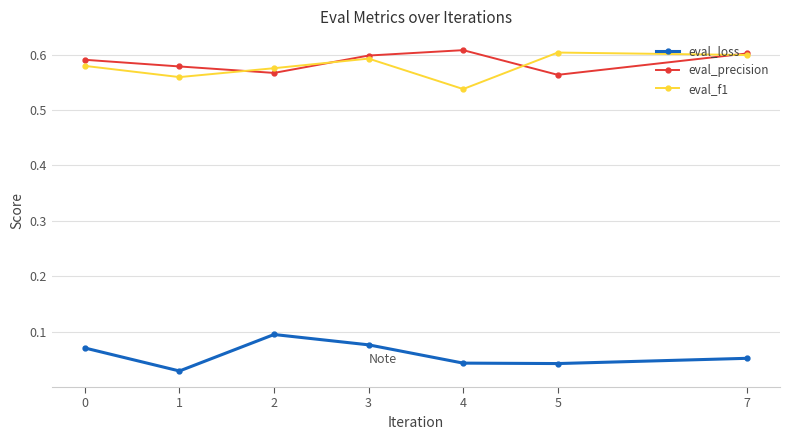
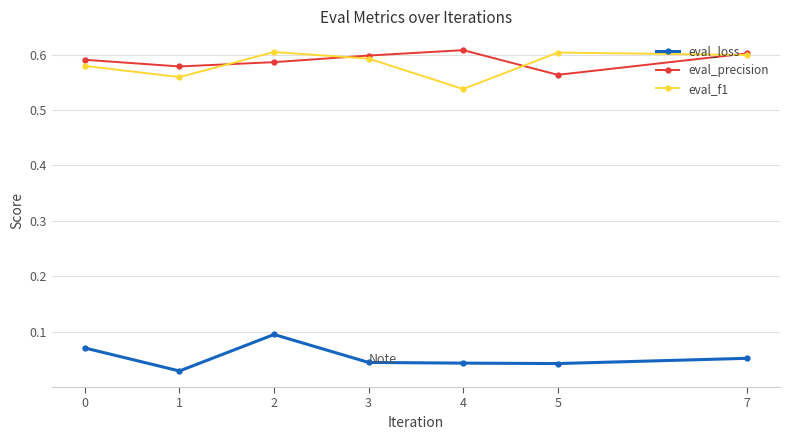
  {
    "eval_loss": {
      "0": 0.07,
      "1": 0.03,
      "2": 0.09,
-     "3": 0.08,
+     "3": 0.04,
      "4": 0.04,
      "5": 0.04,
      "7": 0.05
    },
    "eval_precision": {
      "0": 0.59,
      "1": 0.58,
-     "2": 0.57,
+     "2": 0.59,
      "3": 0.60,
      "4": 0.61,
      "5": 0.56
    },
    "eval_f1": {
      "0": 0.58,
      "1": 0.56,
-     "2": 0.58,
+     "2": 0.60,
      "3": 0.59,
      "4": 0.54,
      "5": 0.60
    }
  }
